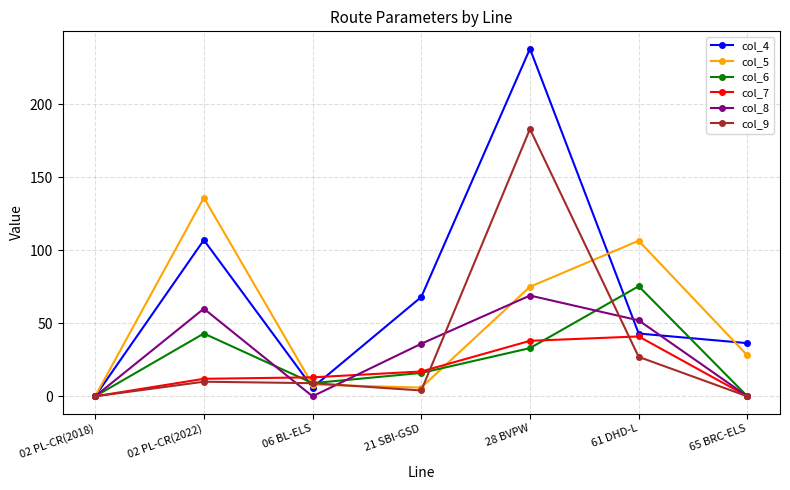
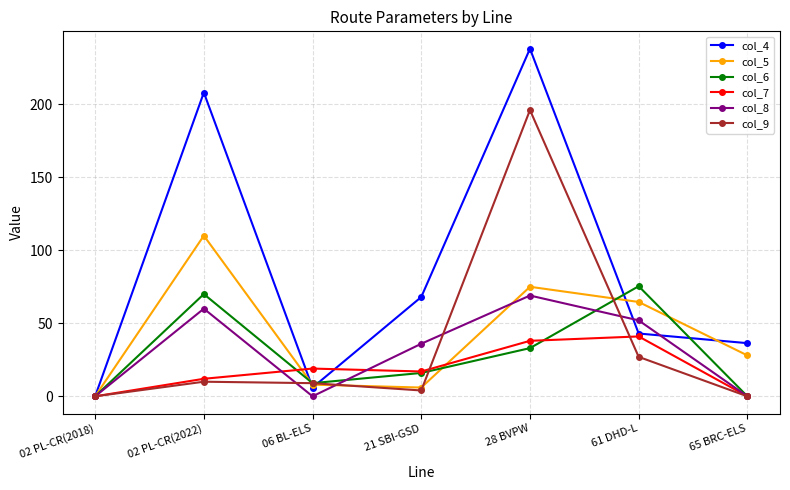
  {
    "col_4": {
-     "02 PL-CR(2022)": 107,
+     "02 PL-CR(2022)": 208,
      "06 BL-ELS": 6,
      "21 SBI-GSD": 68,
      "28 BVPW": 238,
      "61 DHD-L": 43,
      "65 BRC-ELS": 36
    },
    "col_5": {
-     "02 PL-CR(2022)": 136,
+     "02 PL-CR(2022)": 110,
      "21 SBI-GSD": 6,
      "28 BVPW": 75,
-     "61 DHD-L": 107,
+     "61 DHD-L": 65,
      "65 BRC-ELS": 28
    },
    "col_6": {
-     "02 PL-CR(2022)": 43,
+     "02 PL-CR(2022)": 70,
      "28 BVPW": 33,
      "61 DHD-L": 75
    },
    "col_7": {
      "02 PL-CR(2022)": 12,
-     "06 BL-ELS": 13,
+     "06 BL-ELS": 19,
      "28 BVPW": 38,
      "61 DHD-L": 41
    },
    "col_8": {
      "02 PL-CR(2022)": 60,
      "06 BL-ELS": 0,
      "21 SBI-GSD": 36,
      "28 BVPW": 69,
      "61 DHD-L": 52
    },
    "col_9": {
      "02 PL-CR(2022)": 10,
      "21 SBI-GSD": 4,
-     "28 BVPW": 183,
+     "28 BVPW": 196,
      "61 DHD-L": 27
    }
  }
